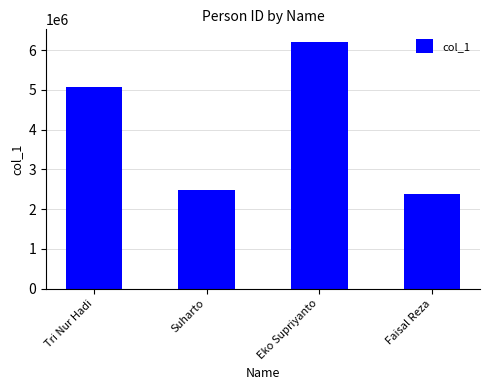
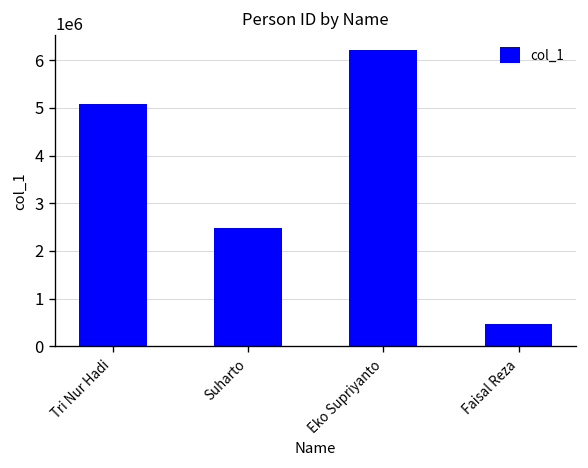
  {
    "Tri Nur Hadi": 5100000,
    "Suharto": 2500000,
    "Eko Supriyanto": 6200000,
-   "Faisal Reza": 2400000
+   "Faisal Reza": 500000
  }
